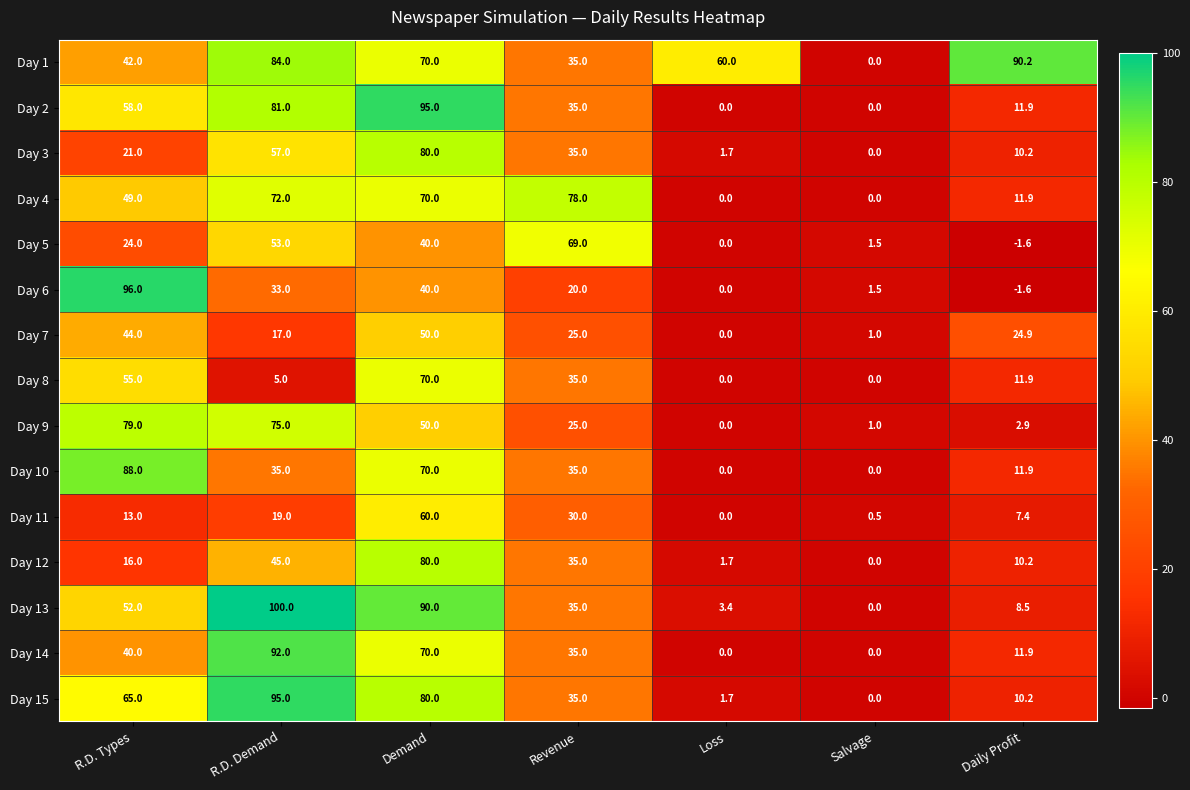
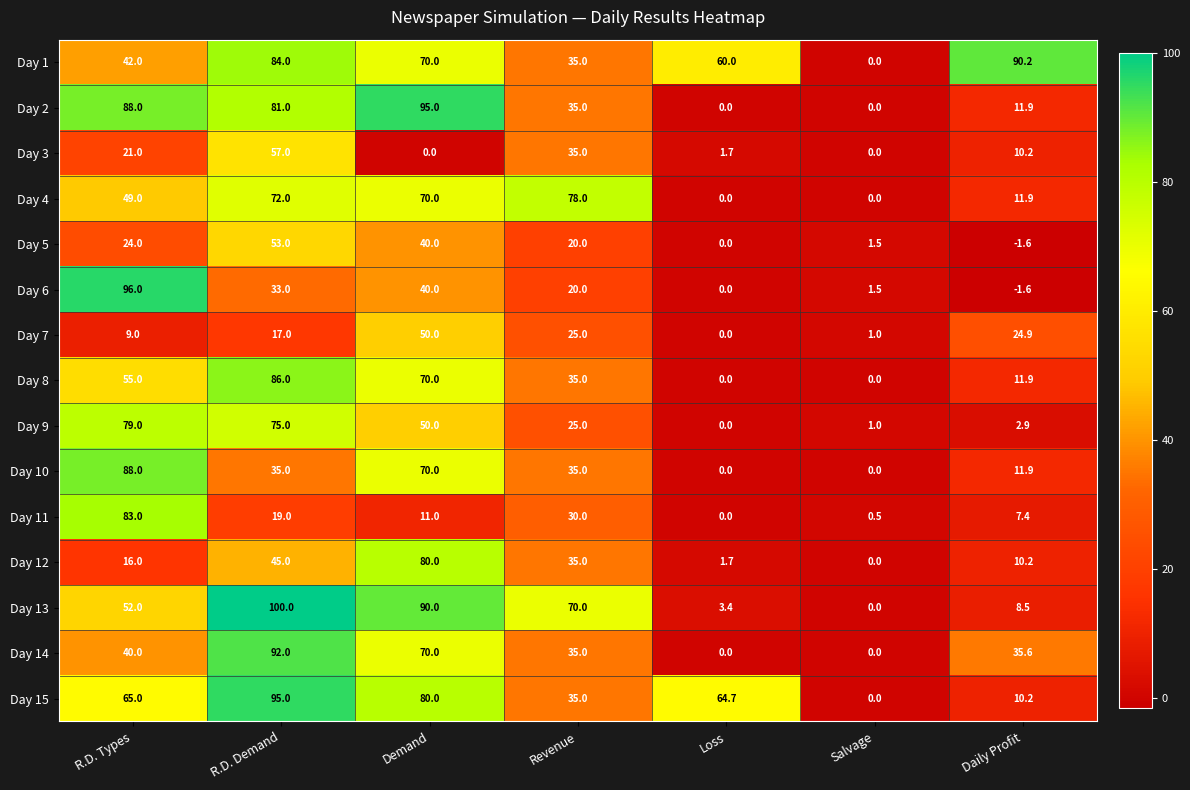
  {
    "Day 1": {
      "R.D. Types": 42.0,
      "R.D. Demand": 84.0,
      "Demand": 70.0,
      "Revenue": 35.0,
      "Loss": 60.0,
      "Salvage": 0.0,
      "Daily Profit": 90.2
    },
    "Day 2": {
-     "R.D. Types": 58.0,
+     "R.D. Types": 88.0,
      "R.D. Demand": 81.0,
      "Demand": 95.0,
      "Revenue": 35.0,
      "Loss": 0.0,
      "Salvage": 0.0,
      "Daily Profit": 11.9
    },
    "Day 3": {
      "R.D. Types": 21.0,
      "R.D. Demand": 57.0,
-     "Demand": 80.0,
+     "Demand": 0.0,
      "Revenue": 35.0,
      "Loss": 1.7,
      "Salvage": 0.0,
      "Daily Profit": 10.2
    },
    "Day 4": {
      "R.D. Types": 49.0,
      "R.D. Demand": 72.0,
      "Demand": 70.0,
      "Revenue": 78.0,
      "Loss": 0.0,
      "Salvage": 0.0,
      "Daily Profit": 11.9
    },
    "Day 5": {
      "R.D. Types": 24.0,
      "R.D. Demand": 53.0,
      "Demand": 40.0,
-     "Revenue": 69.0,
+     "Revenue": 20.0,
      "Loss": 0.0,
      "Salvage": 1.5,
      "Daily Profit": -1.6
    },
    "Day 6": {
      "R.D. Types": 96.0,
      "R.D. Demand": 33.0,
      "Demand": 40.0,
      "Revenue": 20.0,
      "Loss": 0.0,
      "Salvage": 1.5,
      "Daily Profit": -1.6
    },
    "Day 7": {
-     "R.D. Types": 44.0,
+     "R.D. Types": 9.0,
      "R.D. Demand": 17.0,
      "Demand": 50.0,
      "Revenue": 25.0,
      "Loss": 0.0,
      "Salvage": 1.0,
      "Daily Profit": 24.9
    },
    "Day 8": {
      "R.D. Types": 55.0,
-     "R.D. Demand": 5.0,
+     "R.D. Demand": 86.0,
      "Demand": 70.0,
      "Revenue": 35.0,
      "Loss": 0.0,
      "Salvage": 0.0,
      "Daily Profit": 11.9
    },
    "Day 9": {
      "R.D. Types": 79.0,
      "R.D. Demand": 75.0,
      "Demand": 50.0,
      "Revenue": 25.0,
      "Loss": 0.0,
      "Salvage": 1.0,
      "Daily Profit": 2.9
    },
    "Day 10": {
      "R.D. Types": 88.0,
      "R.D. Demand": 35.0,
      "Demand": 70.0,
      "Revenue": 35.0,
      "Loss": 0.0,
      "Salvage": 0.0,
      "Daily Profit": 11.9
    },
    "Day 11": {
-     "R.D. Types": 13.0,
+     "R.D. Types": 83.0,
      "R.D. Demand": 19.0,
-     "Demand": 60.0,
+     "Demand": 11.0,
      "Revenue": 30.0,
      "Loss": 0.0,
      "Salvage": 0.5,
      "Daily Profit": 7.4
    },
    "Day 12": {
      "R.D. Types": 16.0,
      "R.D. Demand": 45.0,
      "Demand": 80.0,
      "Revenue": 35.0,
      "Loss": 1.7,
      "Salvage": 0.0,
      "Daily Profit": 10.2
    },
    "Day 13": {
      "R.D. Types": 52.0,
      "R.D. Demand": 100.0,
      "Demand": 90.0,
-     "Revenue": 35.0,
+     "Revenue": 70.0,
      "Loss": 3.4,
      "Salvage": 0.0,
      "Daily Profit": 8.5
    },
    "Day 14": {
      "R.D. Types": 40.0,
      "R.D. Demand": 92.0,
      "Demand": 70.0,
      "Revenue": 35.0,
      "Loss": 0.0,
      "Salvage": 0.0,
-     "Daily Profit": 11.9
+     "Daily Profit": 35.6
    },
    "Day 15": {
      "R.D. Types": 65.0,
      "R.D. Demand": 95.0,
      "Demand": 80.0,
      "Revenue": 35.0,
-     "Loss": 1.7,
+     "Loss": 64.7,
      "Salvage": 0.0,
      "Daily Profit": 10.2
    }
  }
